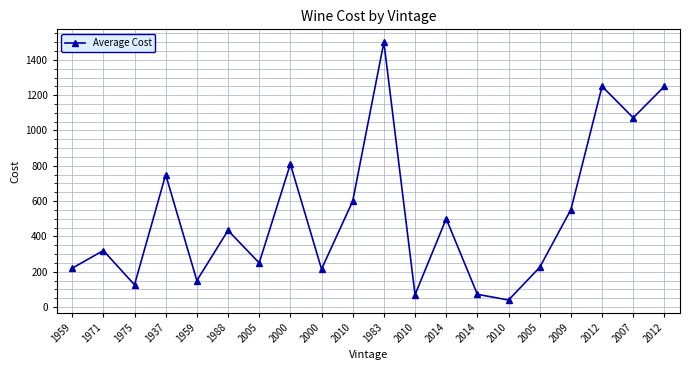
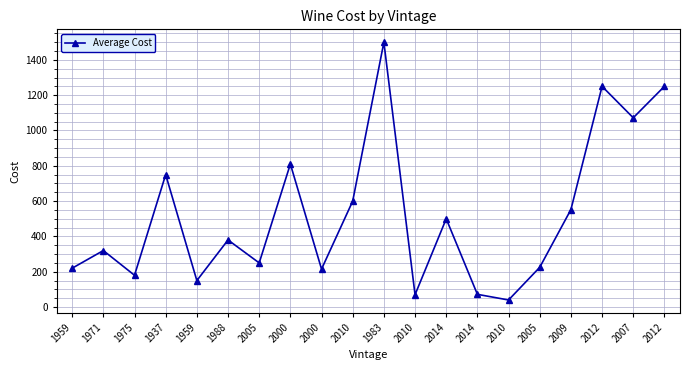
  {
    "1971": 320,
-   "1975": 130,
+   "1975": 180,
    "1937": 750,
-   "1988": 430,
+   "1988": 380,
    "1983": 1500,
    "2009": 550,
    "2007": 1070
  }
